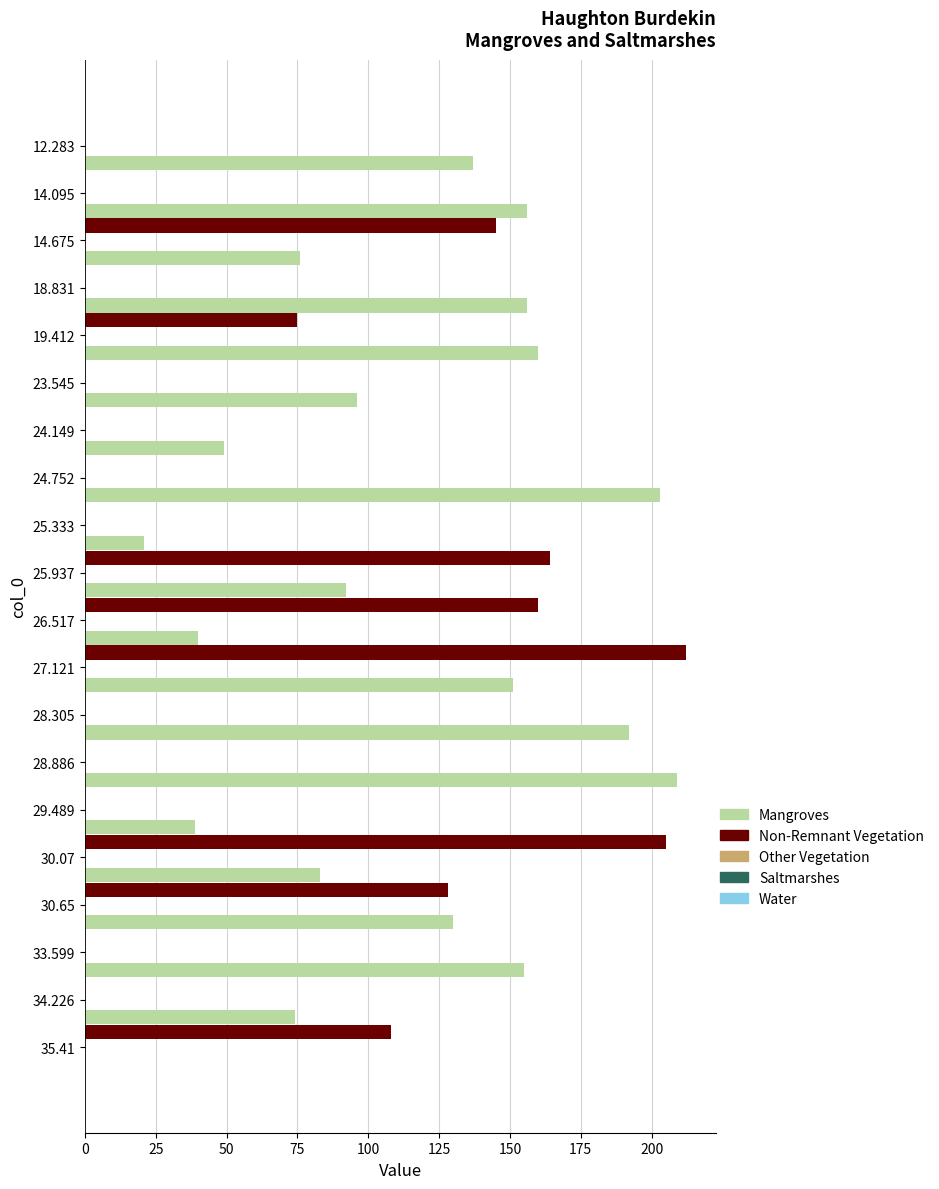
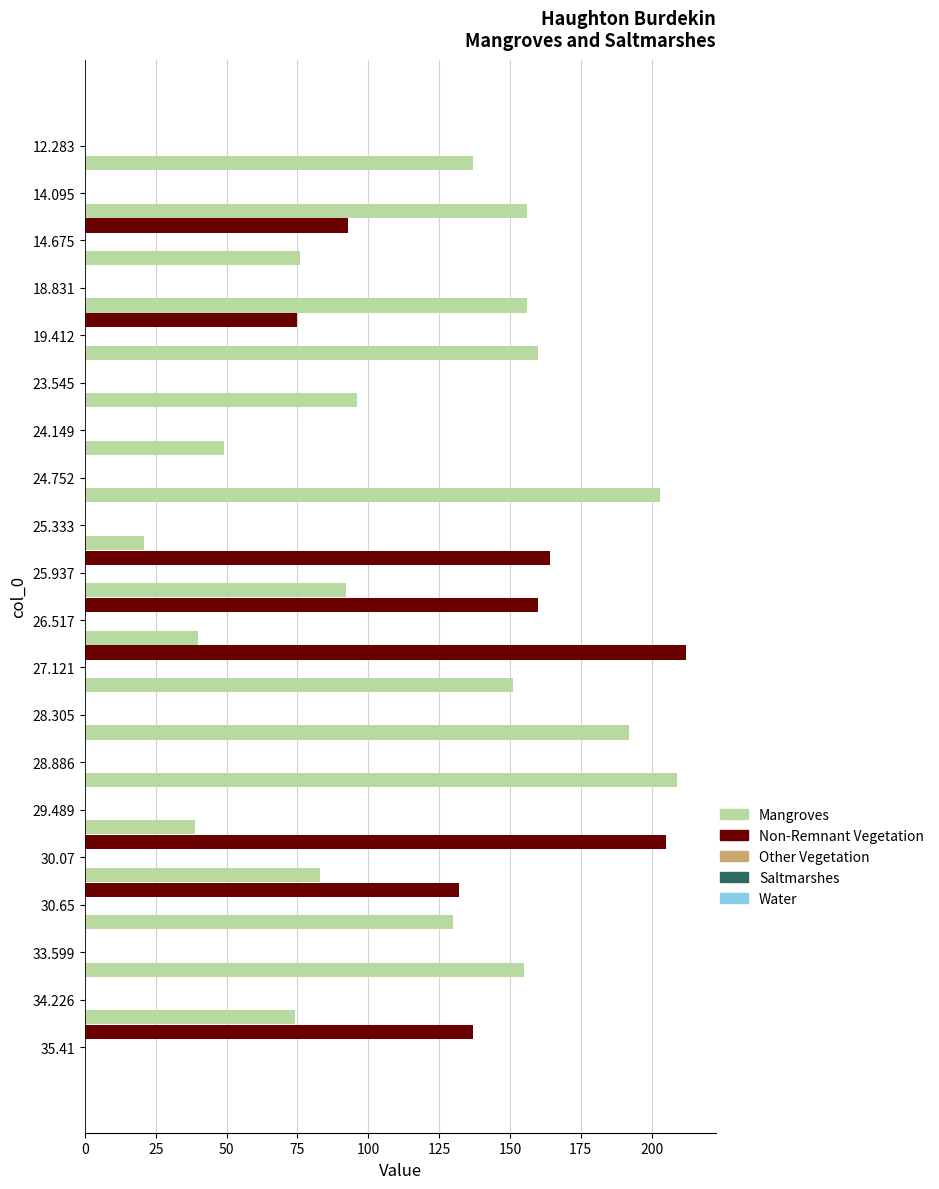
  {
    "Non-Remnant Vegetation": {
      "12.283": 0,
      "14.095": 0,
-     "14.675": 145,
+     "14.675": 93,
      "18.831": 0,
      "19.412": 75,
      "23.545": 0,
      "24.149": 0,
      "24.752": 0,
      "25.333": 0,
      "25.937": 164,
      "26.517": 160,
      "27.121": 212,
      "28.305": 0,
      "28.886": 0,
      "29.489": 0,
      "30.07": 205,
-     "30.65": 128,
+     "30.65": 132,
      "33.599": 0,
      "34.226": 0,
-     "35.41": 108
+     "35.41": 137
    },
    "Other Vegetation": {
      "12.283": 0,
      "14.095": 0,
      "14.675": 0,
      "18.831": 0,
      "19.412": 0,
      "23.545": 0,
      "24.149": 0,
      "24.752": 0,
      "25.333": 0,
      "25.937": 0,
      "26.517": 0,
      "27.121": 0,
      "28.305": 0,
      "28.886": 0,
      "29.489": 0,
      "30.07": 0,
      "30.65": 0,
      "33.599": 0,
      "34.226": 0,
      "35.41": 0
    },
    "Saltmarshes": {
      "12.283": 0,
      "14.095": 0,
      "14.675": 0,
      "18.831": 0,
      "19.412": 0,
      "23.545": 0,
      "24.149": 0,
      "24.752": 0,
      "25.333": 0,
      "25.937": 0,
      "26.517": 0,
      "27.121": 0,
      "28.305": 0,
      "28.886": 0,
      "29.489": 0,
      "30.07": 0,
      "30.65": 0,
      "33.599": 0,
      "34.226": 0,
      "35.41": 0
    }
  }
